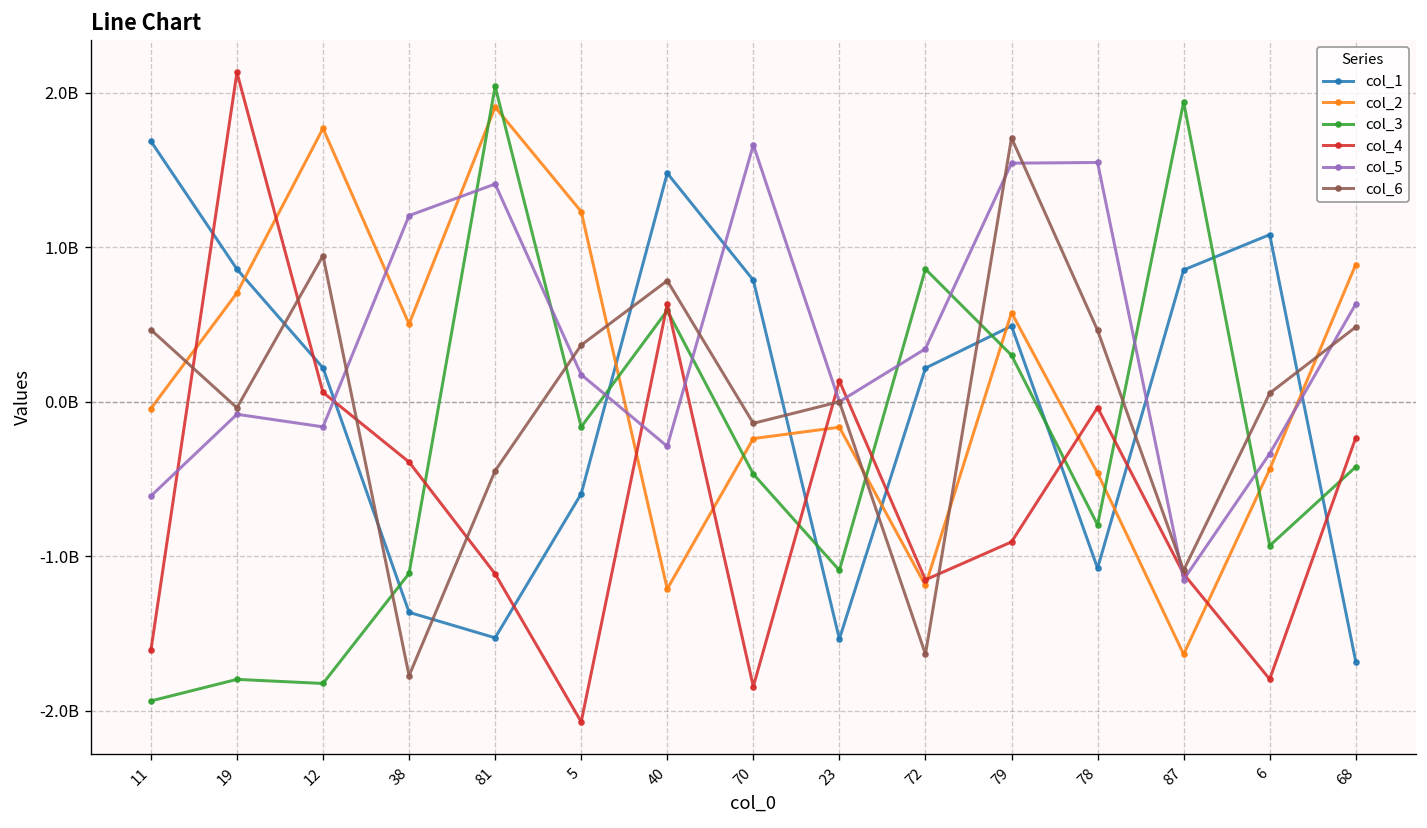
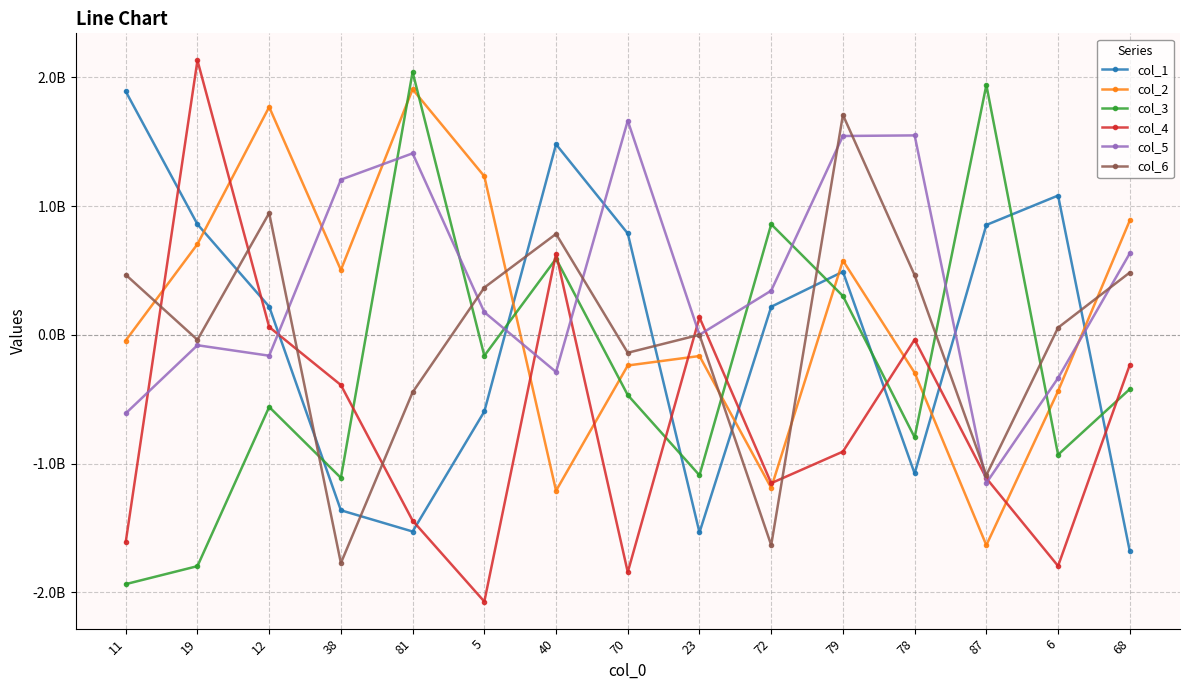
  {
    "col_1": {
-     "11": 1690000000,
+     "11": 1890000000,
      "19": 860000000,
      "12": 220000000,
      "38": -1360000000,
      "81": -1530000000,
      "5": -600000000,
      "40": 1480000000,
      "70": 790000000,
      "23": -1540000000,
      "72": 220000000,
      "79": 490000000,
      "78": -1080000000,
      "87": 850000000,
      "6": 1080000000,
      "68": -1680000000
    },
    "col_2": {
      "11": -40000000,
      "19": 700000000,
      "12": 1770000000,
      "38": 500000000,
      "81": 1910000000,
      "5": 1230000000,
      "40": -1210000000,
      "70": -240000000,
      "23": -160000000,
      "72": -1190000000,
      "79": 580000000,
-     "78": -460000000,
+     "78": -300000000,
      "87": -1630000000,
      "6": -440000000,
      "68": 890000000
    },
    "col_3": {
      "11": -1940000000,
      "19": -1800000000,
-     "12": -1820000000,
+     "12": -560000000,
      "38": -1110000000,
      "81": 2040000000,
      "5": -160000000,
      "40": 590000000,
      "70": -470000000,
      "23": -1090000000,
      "72": 860000000,
      "79": 300000000,
      "78": -800000000,
      "87": 1940000000,
      "6": -930000000,
      "68": -420000000
    },
    "col_4": {
      "11": -1610000000,
      "19": 2130000000,
      "12": 60000000,
      "38": -390000000,
-     "81": -1110000000,
+     "81": -1440000000,
      "5": -2070000000,
      "40": 630000000,
      "70": -1840000000,
      "23": 130000000,
      "72": -1150000000,
      "79": -910000000,
      "78": -40000000,
      "87": -1110000000,
      "6": -1800000000,
      "68": -230000000
    },
    "col_5": {
      "11": -610000000,
      "19": -80000000,
      "12": -160000000,
      "38": 1200000000,
      "81": 1410000000,
      "5": 180000000,
      "40": -290000000,
      "70": 1660000000,
      "72": 340000000,
      "79": 1540000000,
      "78": 1550000000,
      "87": -1150000000,
      "6": -340000000,
      "68": 630000000
    },
    "col_6": {
      "11": 470000000,
      "19": -40000000,
      "12": 950000000,
      "38": -1770000000,
      "81": -450000000,
      "5": 370000000,
      "40": 780000000,
      "70": -140000000,
      "72": -1630000000,
      "79": 1710000000,
      "78": 460000000,
      "87": -1090000000,
      "6": 60000000,
      "68": 480000000
    }
  }
